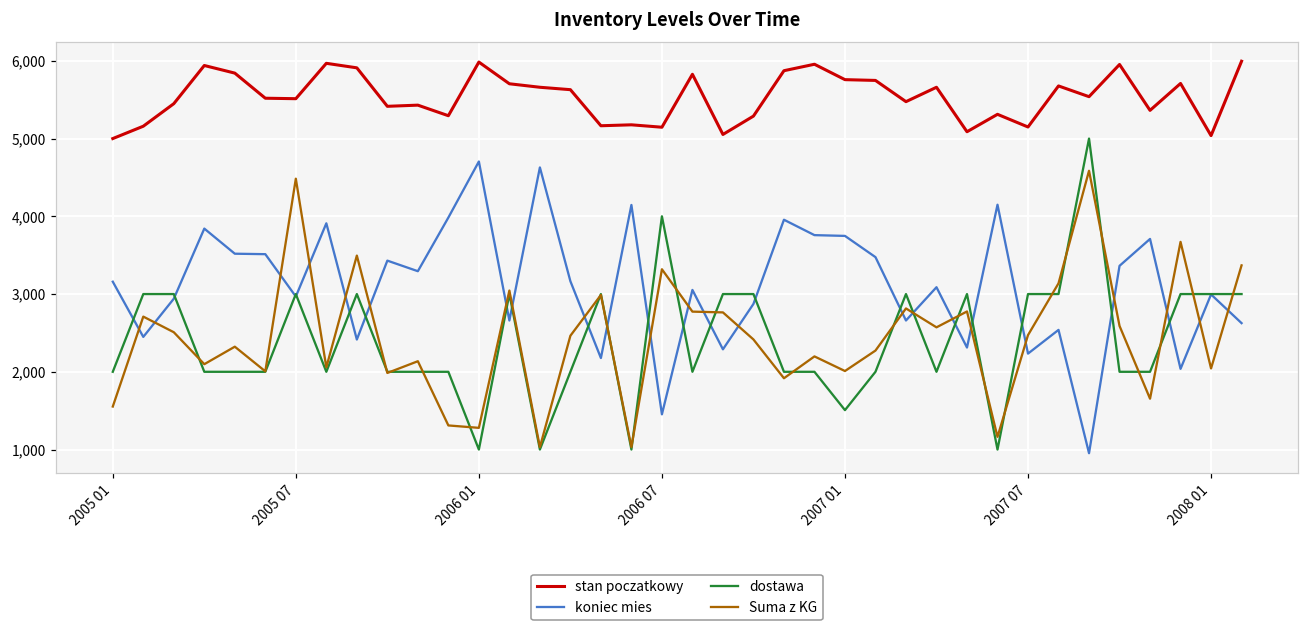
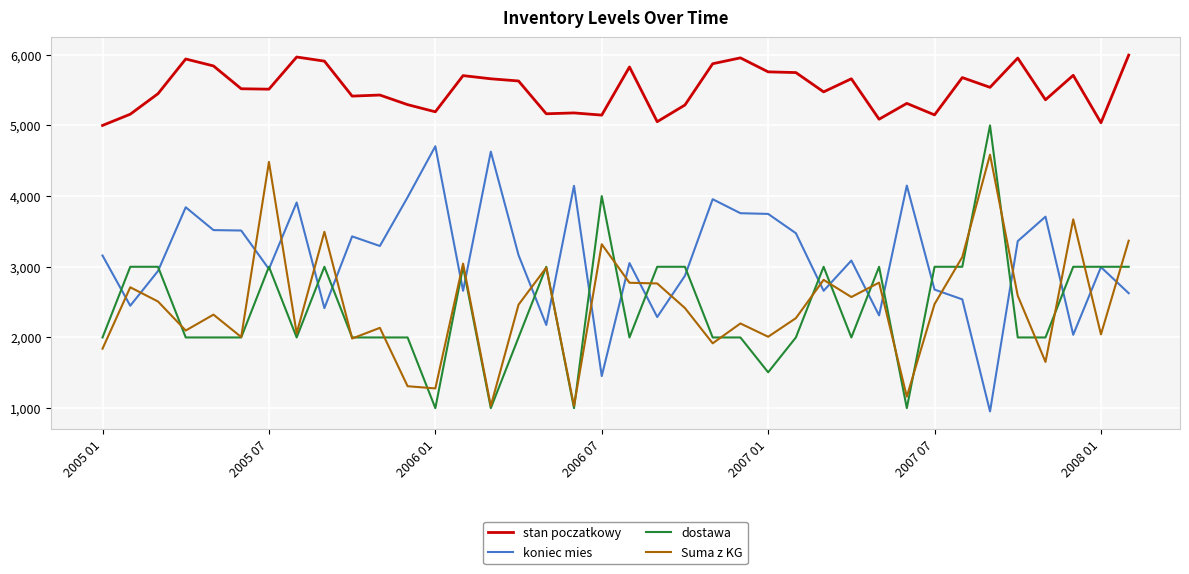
  {
    "stan poczatkowy": {
      "2005 01": "5,000",
      "2005 07": "5,500",
-     "2006 01": "6,000",
+     "2006 01": "5,200",
      "2006 07": "5,100",
      "2007 01": "5,800",
      "2007 07": "5,100",
      "2008 01": "5,000"
    },
    "koniec mies": {
      "2005 01": "3,200",
      "2006 01": "4,700",
      "2006 07": "1,500",
      "2007 01": "3,700",
-     "2007 07": "2,200"
+     "2007 07": "2,700"
    },
    "dostawa": {
      "2005 01": "2,000",
      "2006 01": "1,000",
      "2006 07": "4,000",
      "2007 01": "1,500",
      "2007 07": "3,000"
    },
    "Suma z KG": {
-     "2005 01": "1,600",
+     "2005 01": "1,800",
      "2005 07": "4,500",
      "2006 01": "1,300",
      "2006 07": "3,300",
      "2007 01": "2,000",
      "2007 07": "2,500",
      "2008 01": "2,000"
    }
  }
